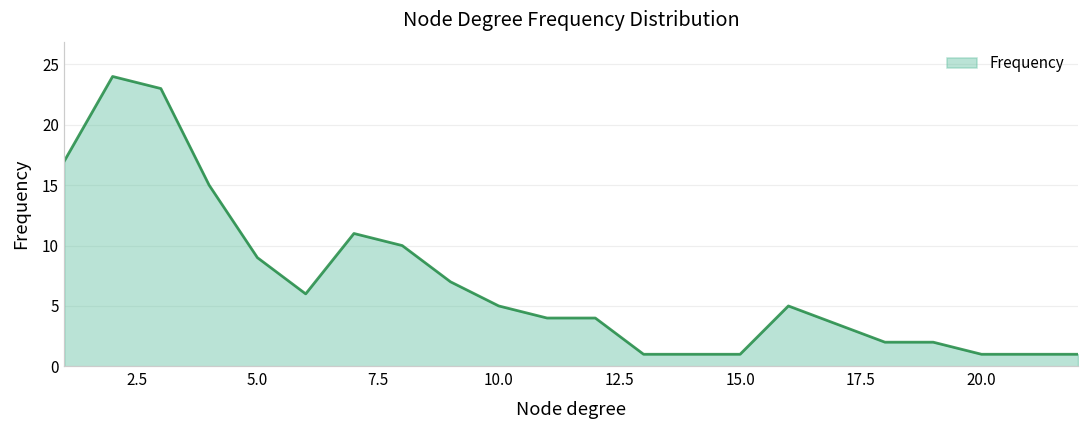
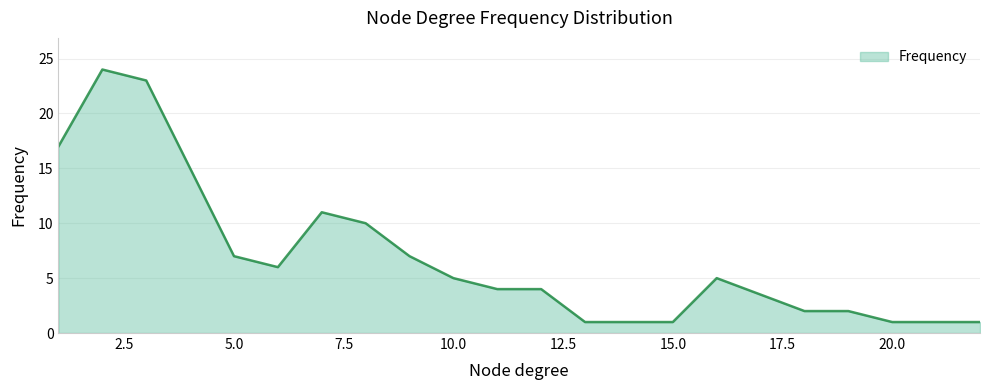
  {
-   "5.0": 9,
+   "5.0": 7,
    "10.0": 5,
    "15.0": 1,
    "20.0": 1
  }
